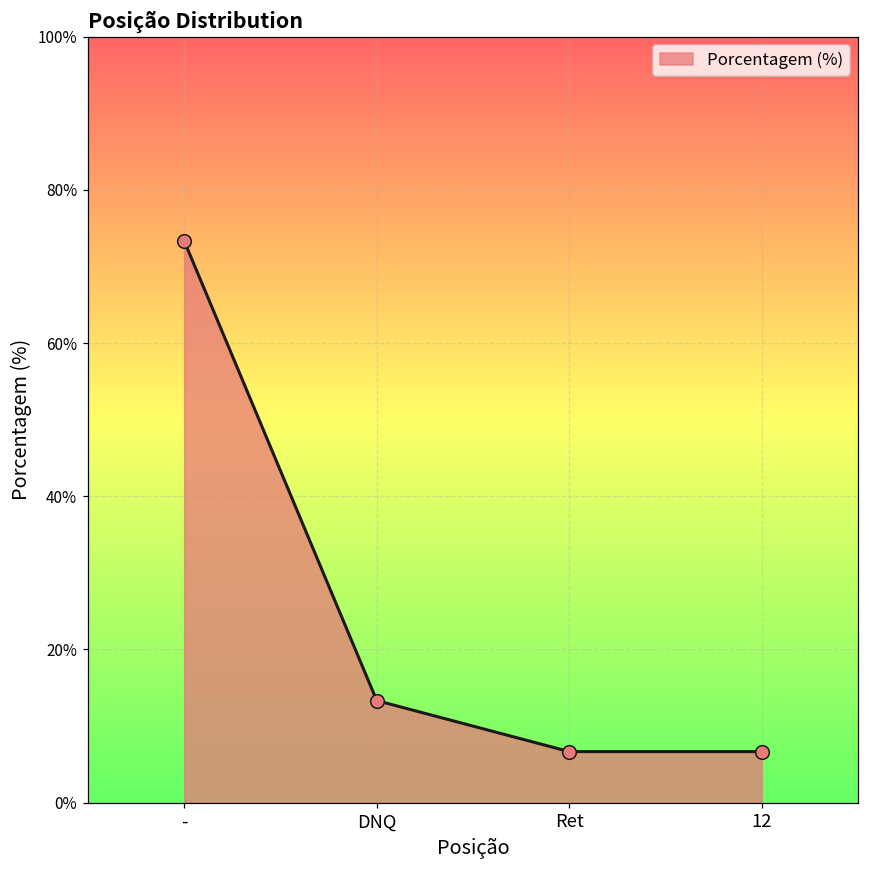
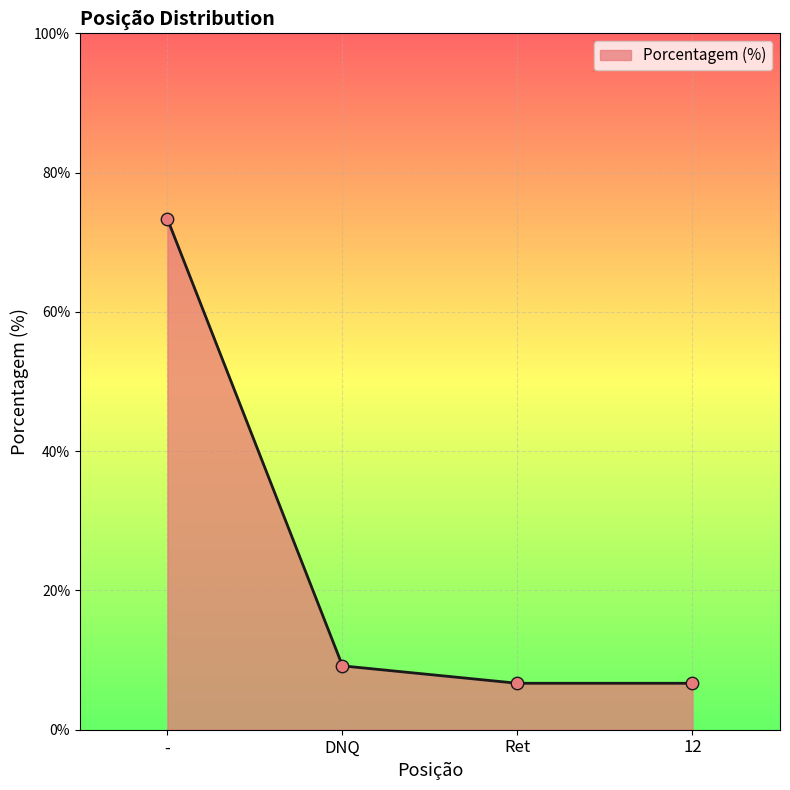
  {
    "-": "73%",
-   "DNQ": "13%",
+   "DNQ": "9%",
    "Ret": "7%",
    "12": "7%"
  }
